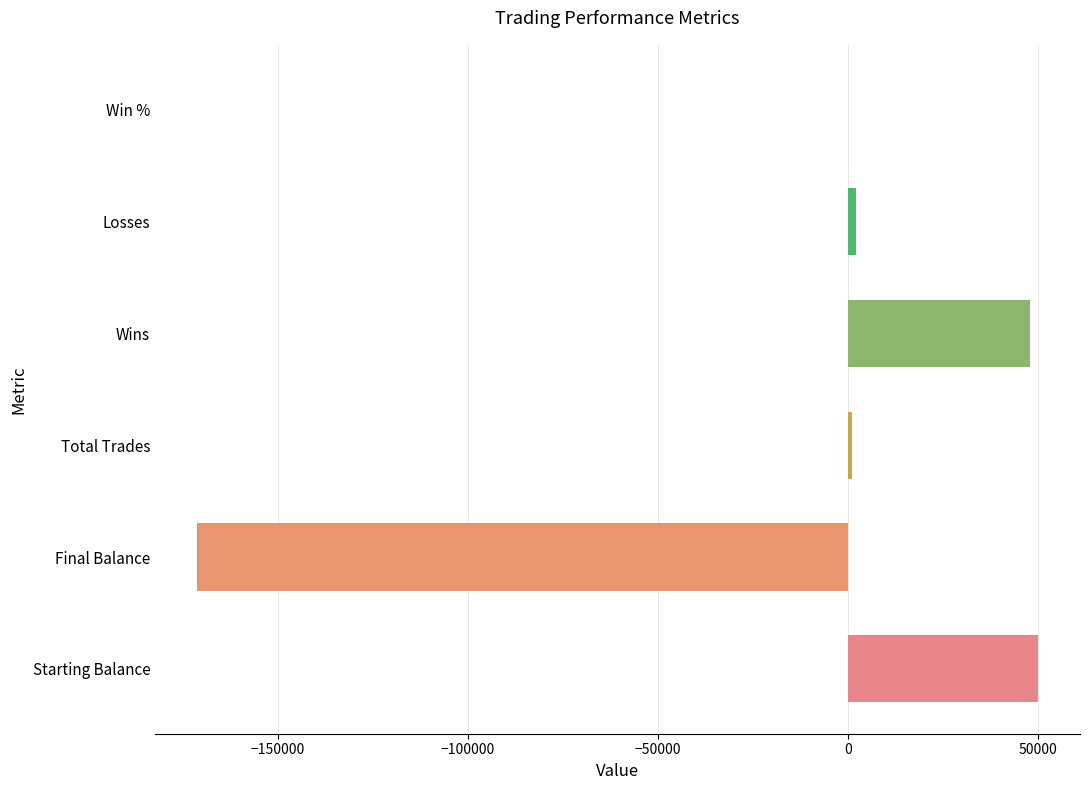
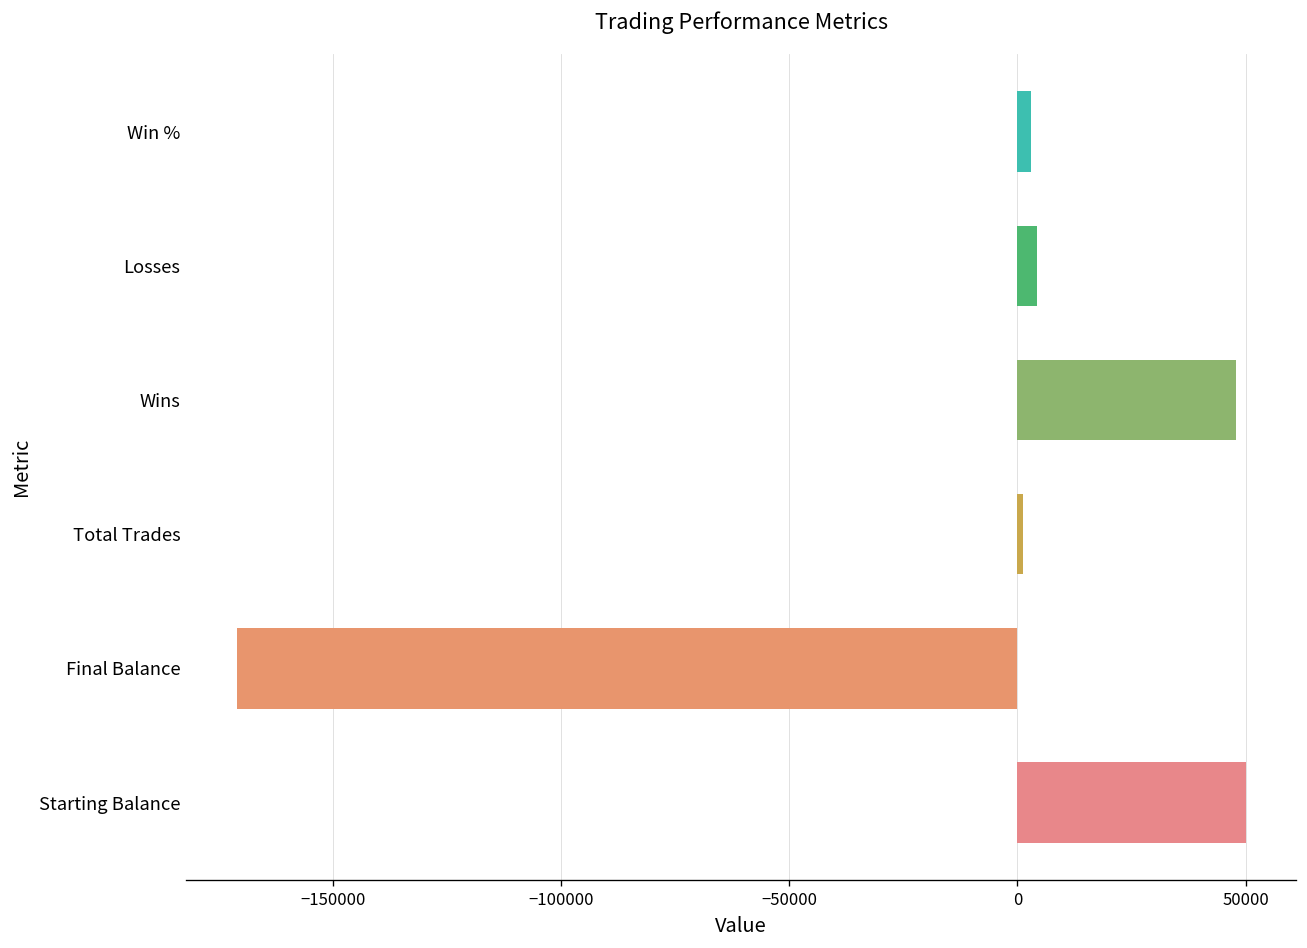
  {
-   "Win %": 0,
-   "Losses": 2000,
+   "Win %": 3000,
+   "Losses": 4000,
    "Wins": 48000,
    "Total Trades": 1000,
    "Final Balance": -171000,
    "Starting Balance": 50000
  }
